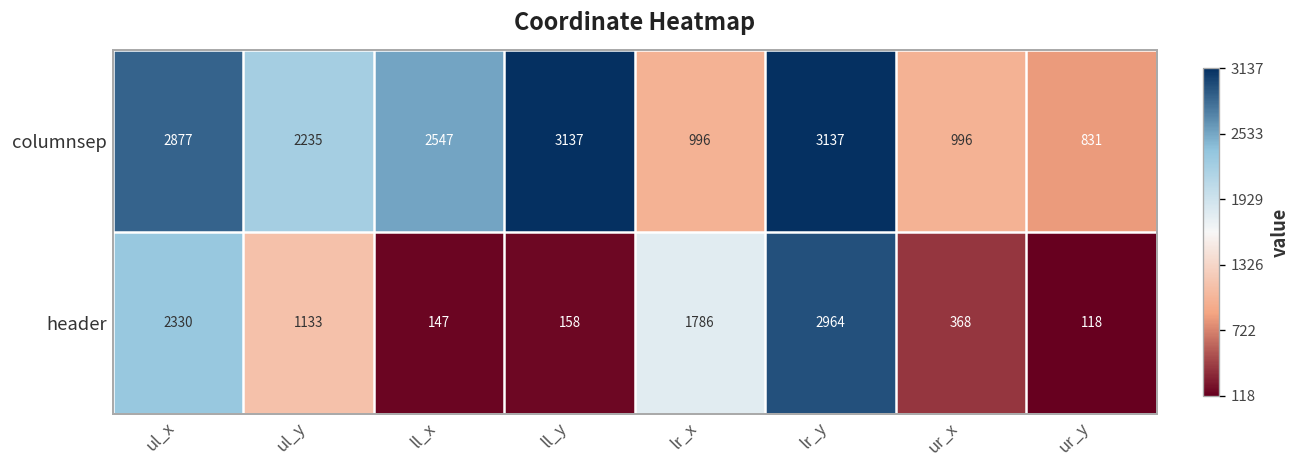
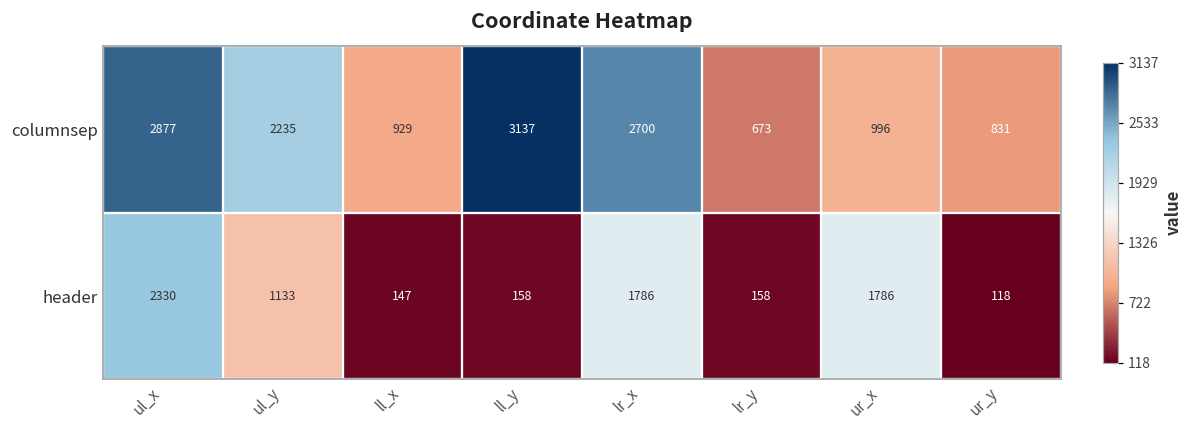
  {
    "columnsep": {
      "ul_x": 2877,
      "ul_y": 2235,
-     "ll_x": 2547,
+     "ll_x": 929,
      "ll_y": 3137,
-     "lr_x": 996,
-     "lr_y": 3137,
+     "lr_x": 2700,
+     "lr_y": 673,
      "ur_x": 996,
      "ur_y": 831
    },
    "header": {
      "ul_x": 2330,
      "ul_y": 1133,
      "ll_x": 147,
      "ll_y": 158,
      "lr_x": 1786,
-     "lr_y": 2964,
-     "ur_x": 368,
+     "lr_y": 158,
+     "ur_x": 1786,
      "ur_y": 118
    }
  }
